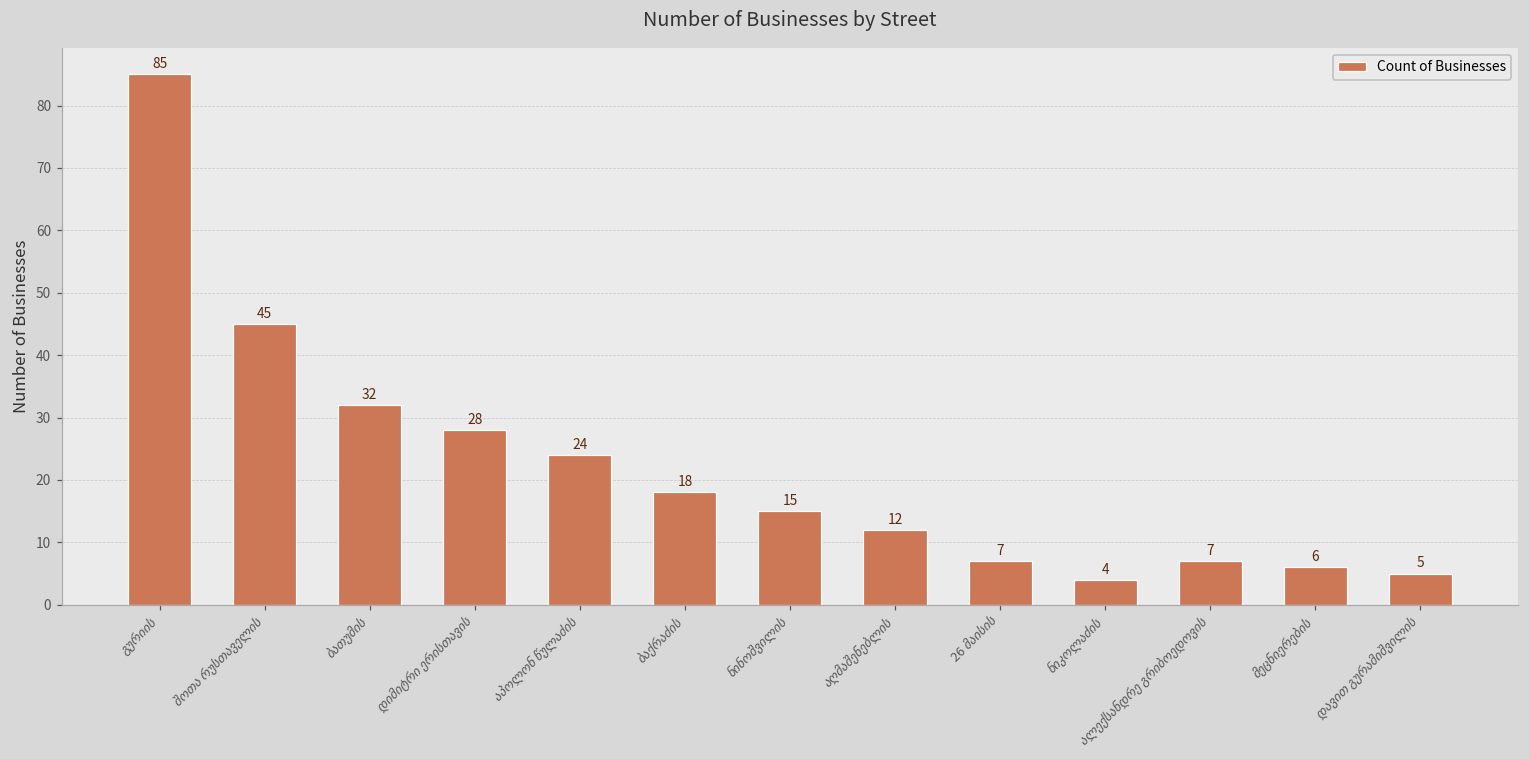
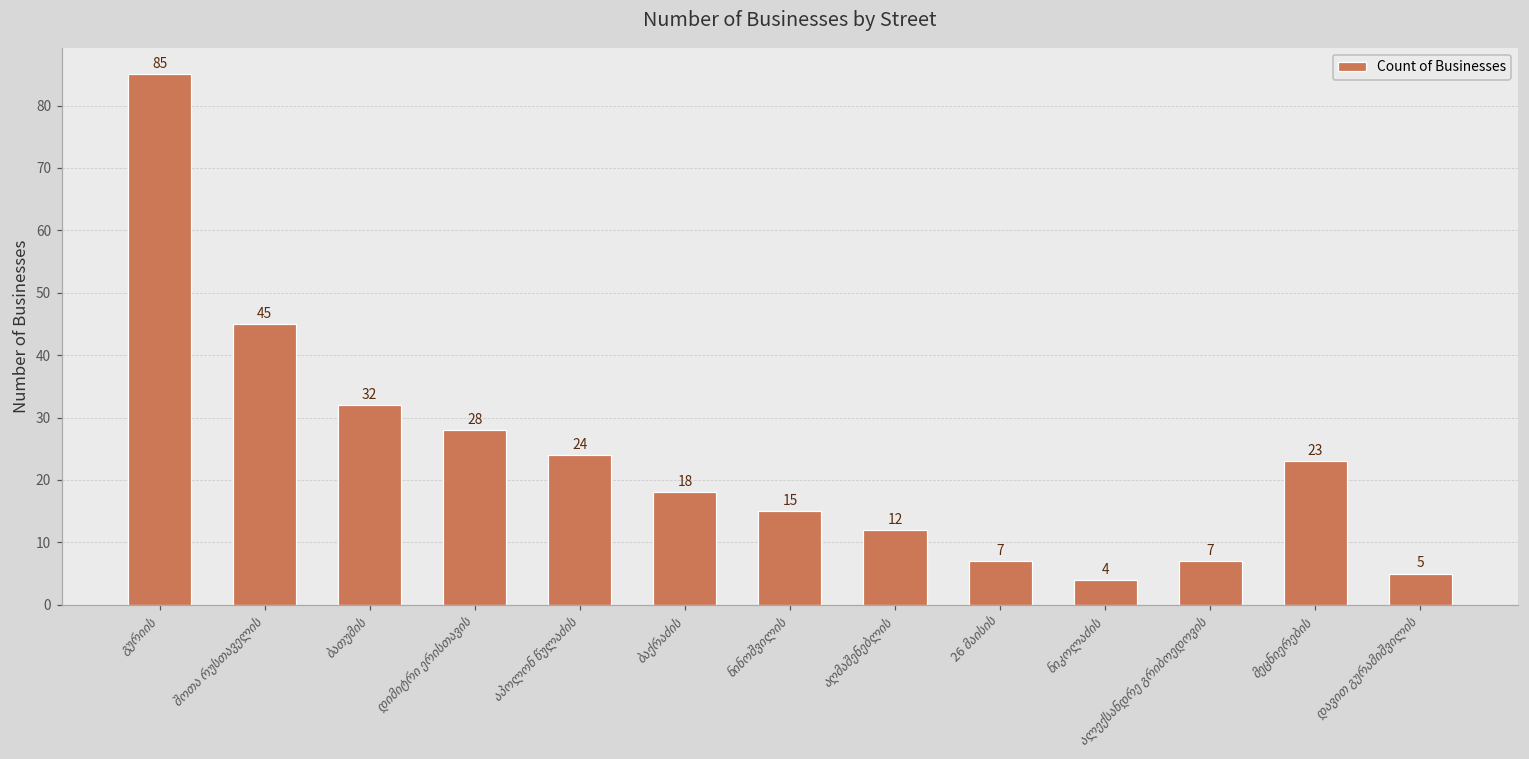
  {
    "გურიის": 85,
    "შოთა რუსთაველის": 45,
    "ბათუმის": 32,
    "დიმიტრი ერისთავის": 28,
    "აპოლონ წულაძის": 24,
    "ბაქრაძის": 18,
    "ნინოშვილის": 15,
    "აღმაშენებლის": 12,
    "26 მაისის": 7,
    "ნიკოლაძის": 4,
    "ალექსანდრე გრიბოედოვის": 7,
-   "მეცნიერების": 6,
+   "მეცნიერების": 23,
    "დავით გურამიშვილის": 5
  }
